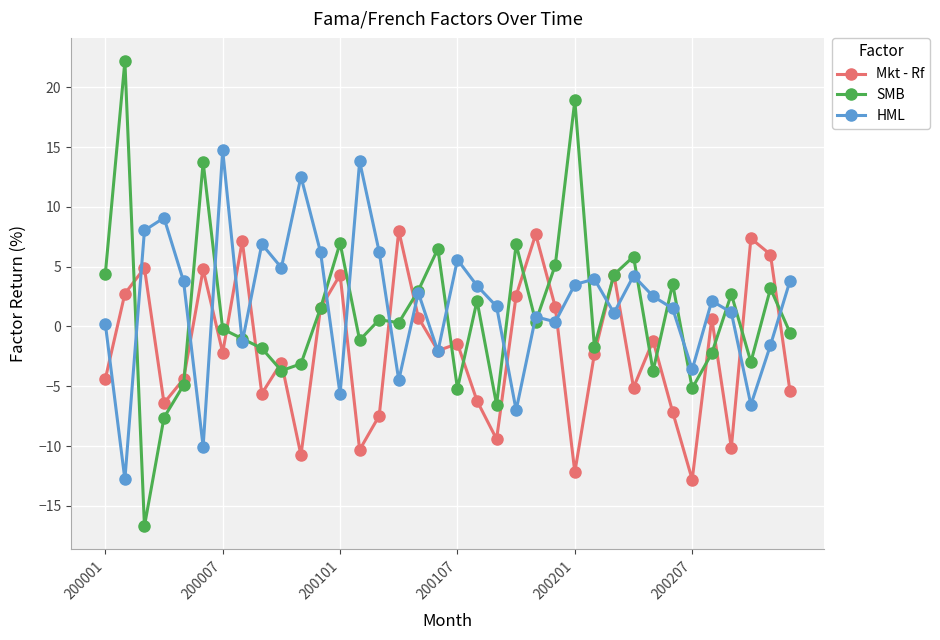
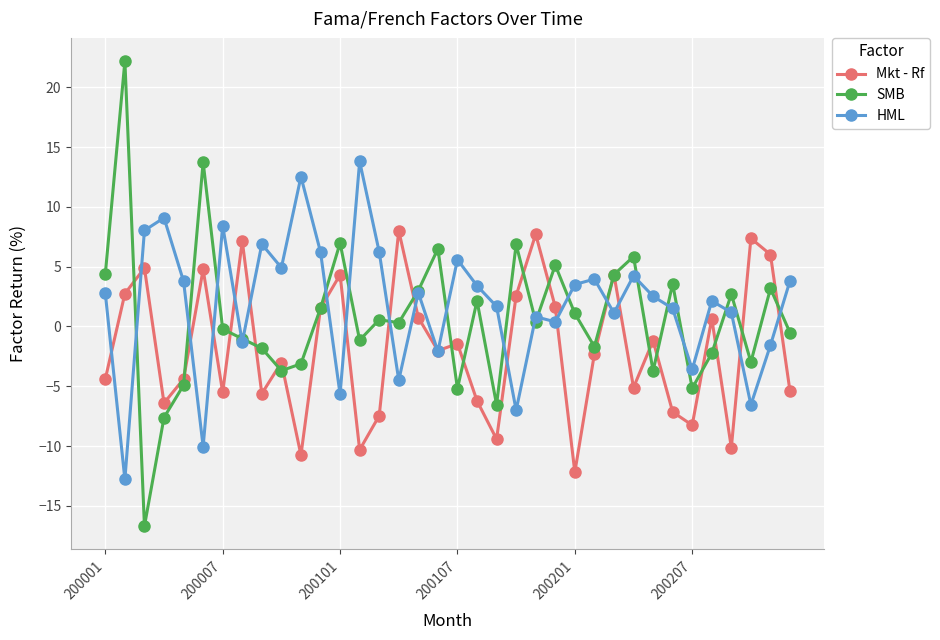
  {
    "Mkt - Rf": {
      "200001": -4.4,
-     "200007": -2.2,
+     "200007": -5.5,
      "200101": 4.3,
      "200107": -1.4,
      "200201": -12.2,
-     "200207": -12.8
+     "200207": -8.3
    },
    "SMB": {
      "200001": 4.4,
      "200007": -0.2,
      "200101": 7.0,
      "200107": -5.2,
-     "200201": 18.9,
+     "200201": 1.1,
      "200207": -5.2
    },
    "HML": {
-     "200001": 0.2,
-     "200007": 14.7,
+     "200001": 2.8,
+     "200007": 8.4,
      "200101": -5.7,
      "200107": 5.6,
      "200201": 3.5,
      "200207": -3.6
    }
  }
